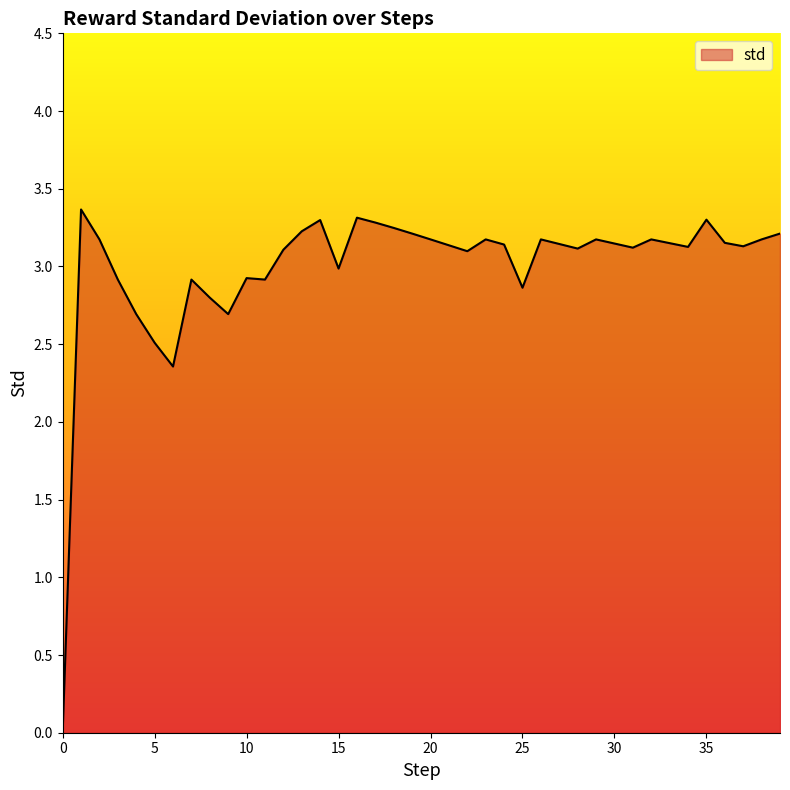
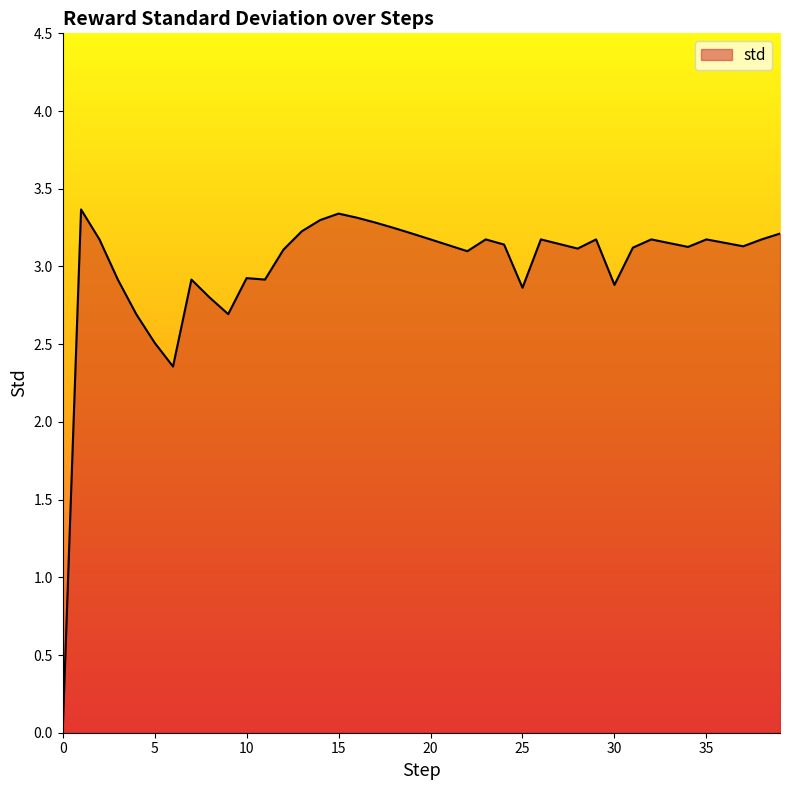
  {
    "0": 0.00,
    "5": 2.51,
    "10": 2.93,
-   "15": 2.99,
+   "15": 3.34,
    "20": 3.17,
    "25": 2.86,
-   "30": 3.15,
-   "35": 3.30
+   "30": 2.88,
+   "35": 3.17
  }
